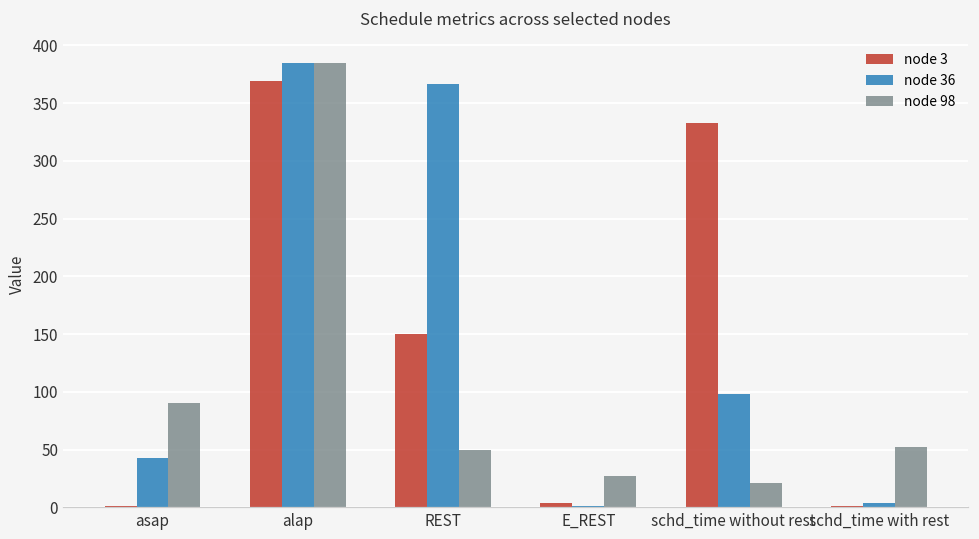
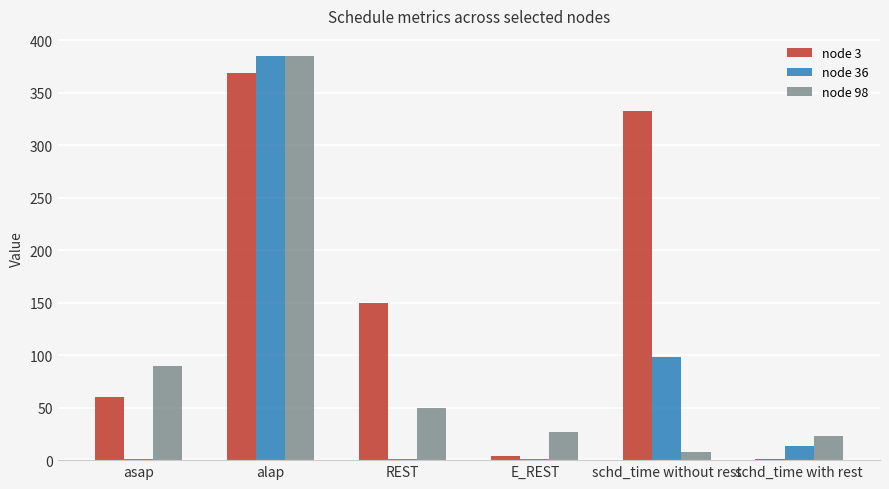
  {
    "node 3": {
-     "asap": 1,
+     "asap": 60,
      "alap": 369,
      "REST": 150,
      "E_REST": 4,
      "schd_time without rest": 333
    },
    "node 36": {
-     "asap": 43,
+     "asap": 1,
      "alap": 385,
-     "REST": 367,
+     "REST": 1,
      "schd_time without rest": 98,
-     "schd_time with rest": 4
+     "schd_time with rest": 13
    },
    "node 98": {
      "asap": 90,
      "alap": 385,
      "REST": 50,
      "E_REST": 27,
-     "schd_time without rest": 21,
-     "schd_time with rest": 52
+     "schd_time without rest": 8,
+     "schd_time with rest": 23
    }
  }
